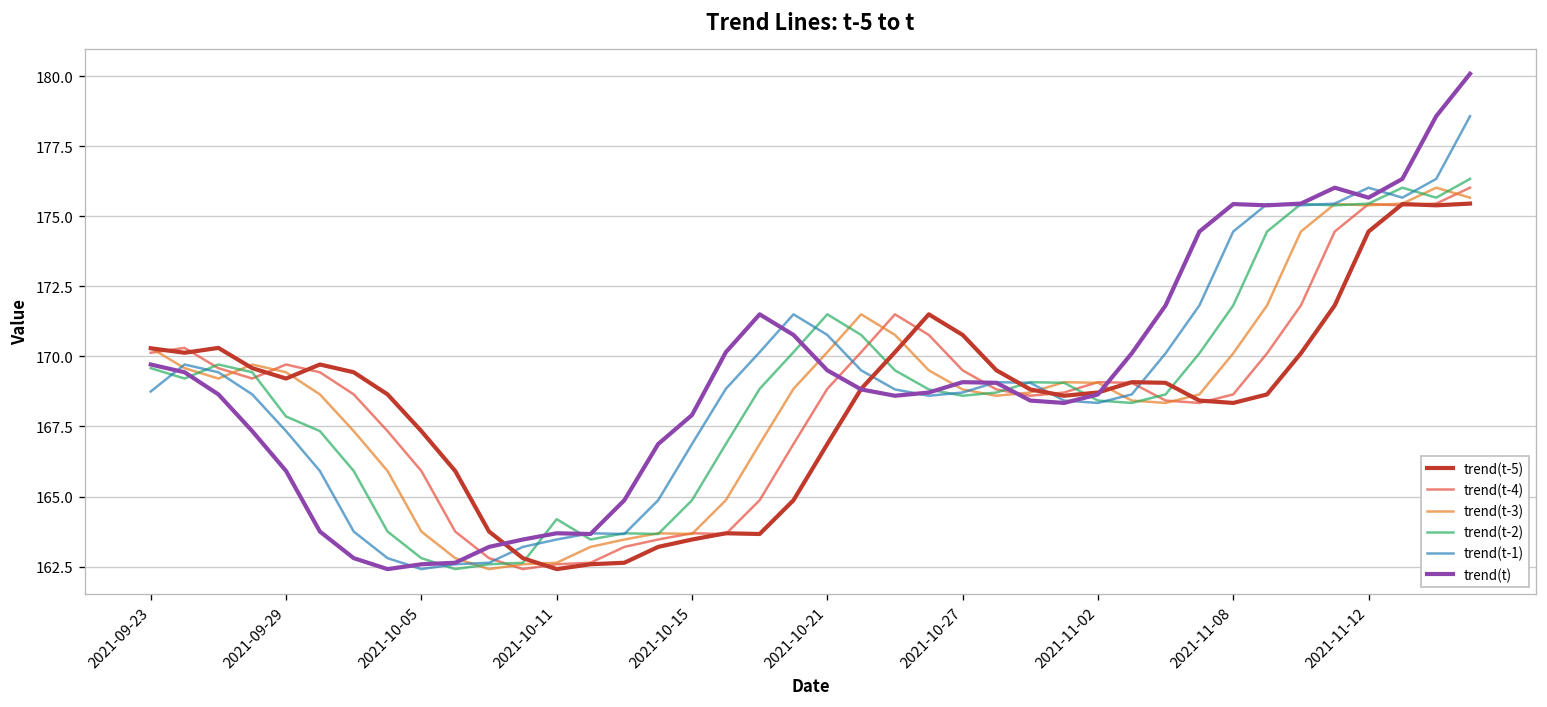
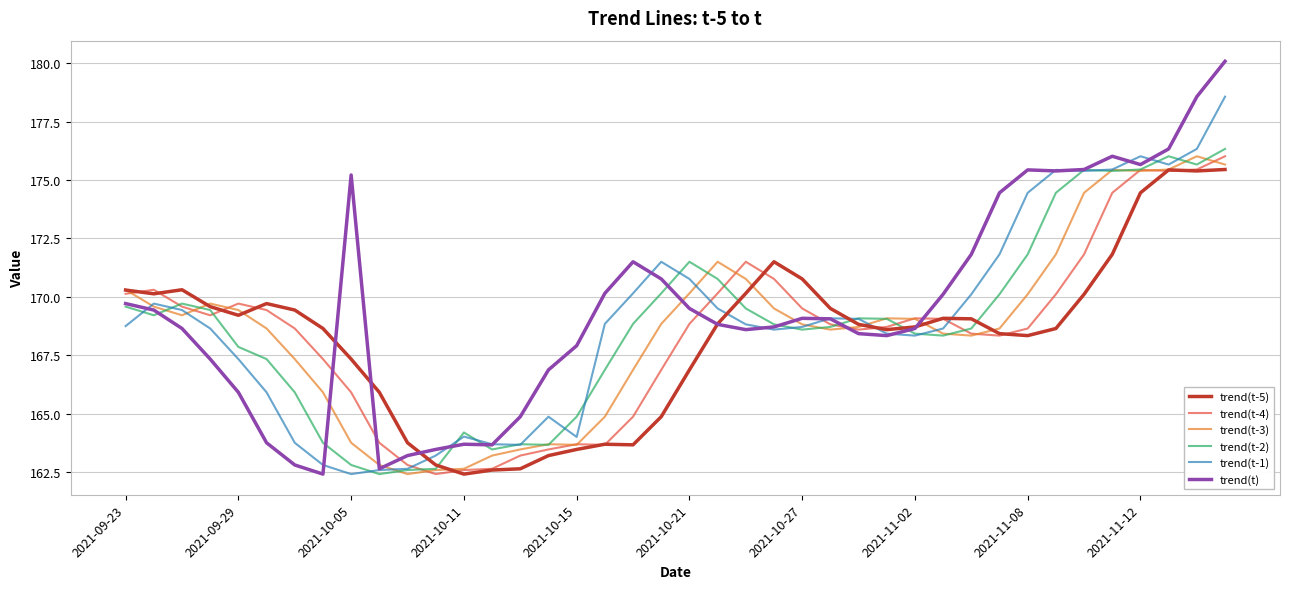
  {
    "trend(t-2)": {
      "2021-09-23": 169.6,
      "2021-09-29": 167.9,
      "2021-10-05": 162.8,
      "2021-10-11": 164.2,
      "2021-10-15": 164.9,
      "2021-10-21": 171.5,
      "2021-10-27": 168.6,
      "2021-11-08": 171.8
    },
    "trend(t-1)": {
      "2021-09-23": 168.7,
      "2021-09-29": 167.3,
      "2021-10-05": 162.4,
-     "2021-10-11": 163.5,
-     "2021-10-15": 166.9,
+     "2021-10-11": 164.0,
+     "2021-10-15": 164.0,
      "2021-10-21": 170.8,
      "2021-11-08": 174.5,
      "2021-11-12": 176.0
    },
    "trend(t)": {
      "2021-09-23": 169.7,
      "2021-09-29": 165.9,
-     "2021-10-05": 162.6,
+     "2021-10-05": 175.2,
      "2021-10-11": 163.7,
      "2021-10-15": 167.9,
      "2021-10-21": 169.5,
      "2021-10-27": 169.1,
      "2021-11-08": 175.4,
      "2021-11-12": 175.7
    }
  }
